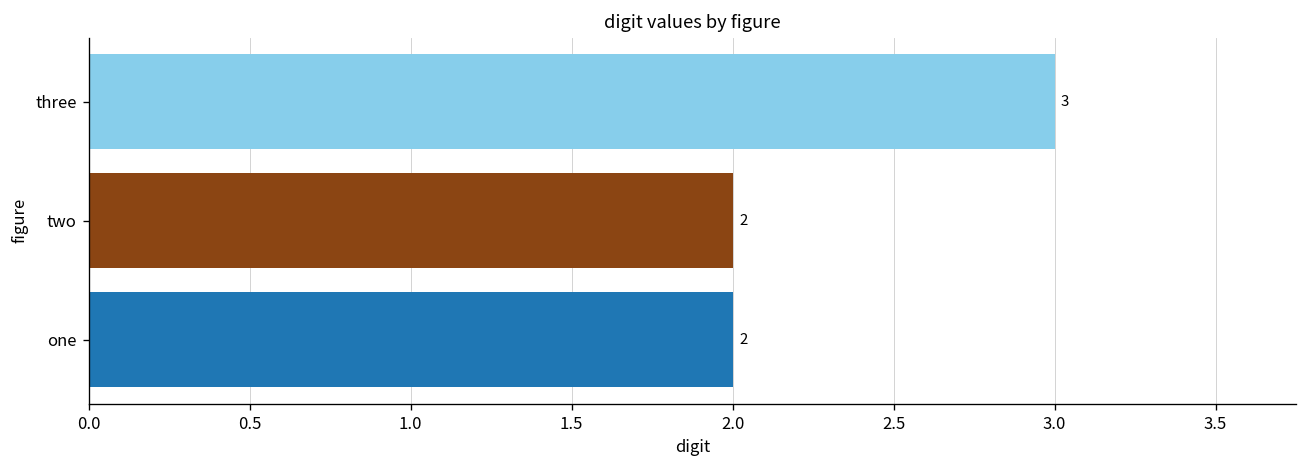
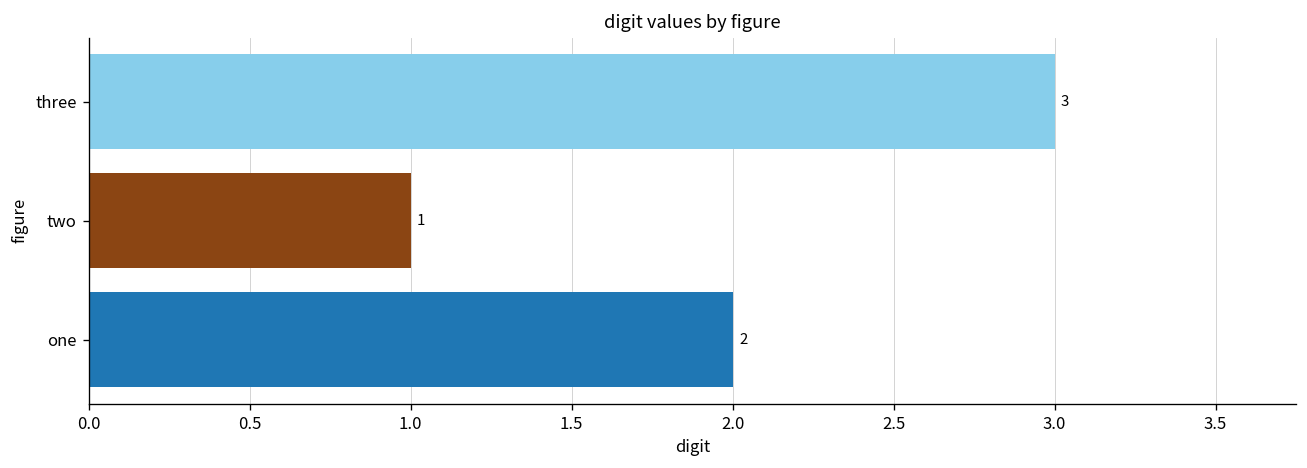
  {
    "three": 3,
-   "two": 2,
+   "two": 1,
    "one": 2
  }
